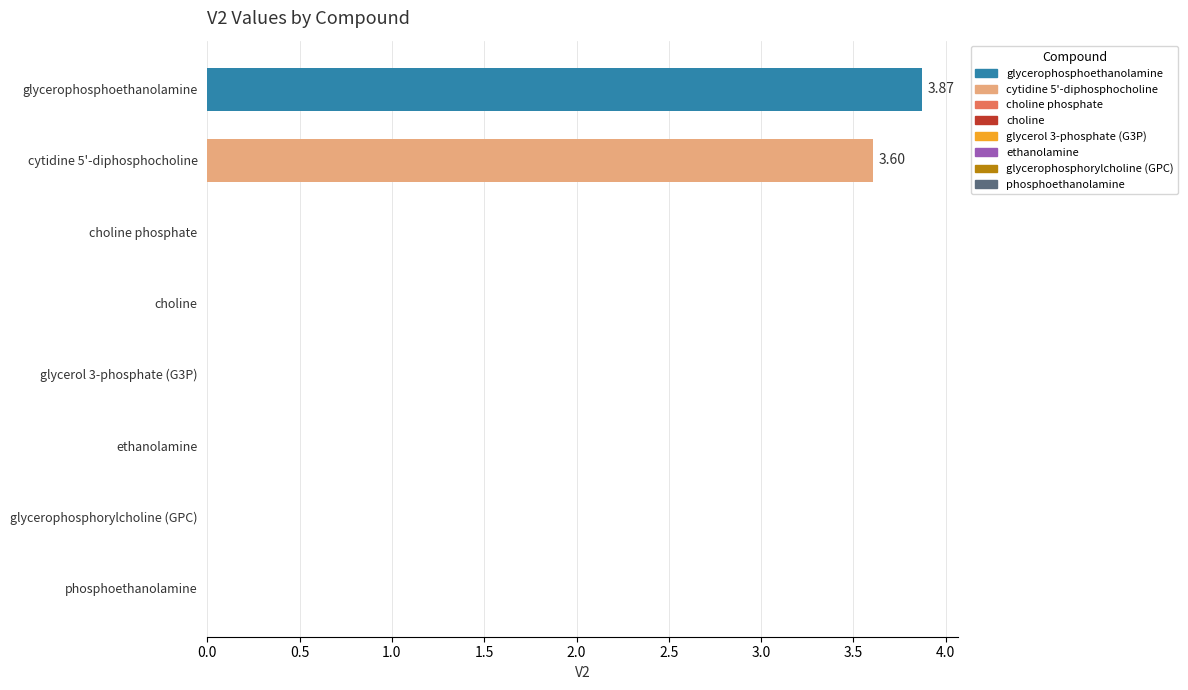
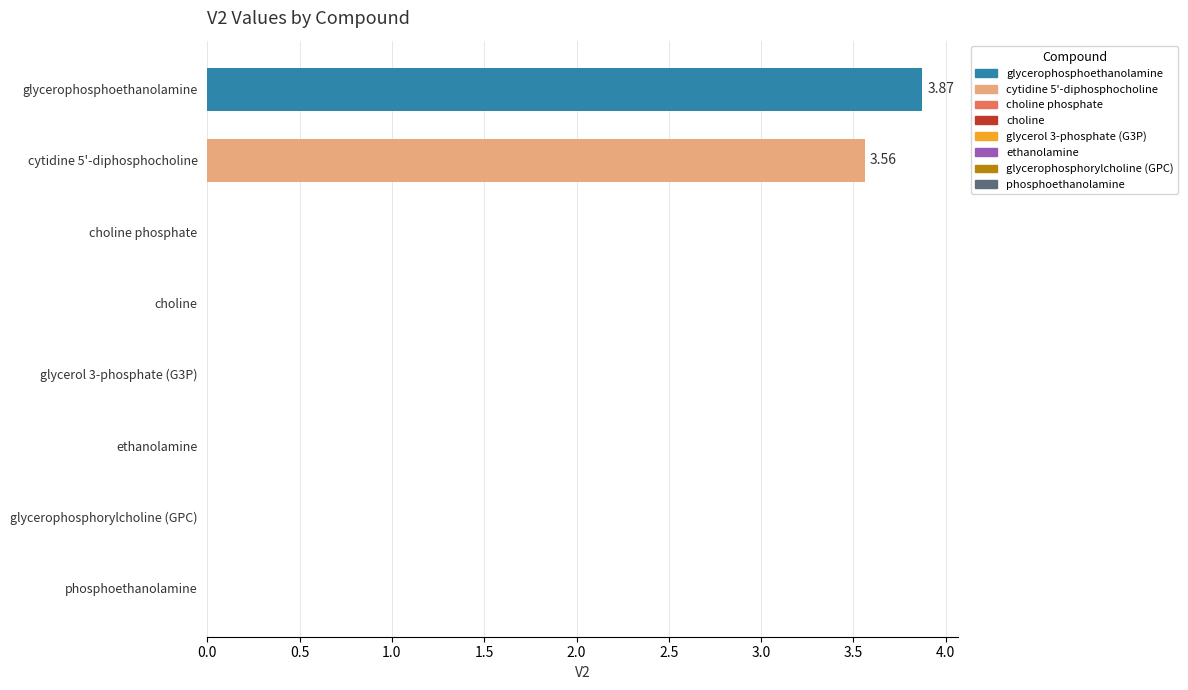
  {
    "glycerophosphoethanolamine": 3.87,
-   "cytidine 5'-diphosphocholine": 3.60
+   "cytidine 5'-diphosphocholine": 3.56
  }
